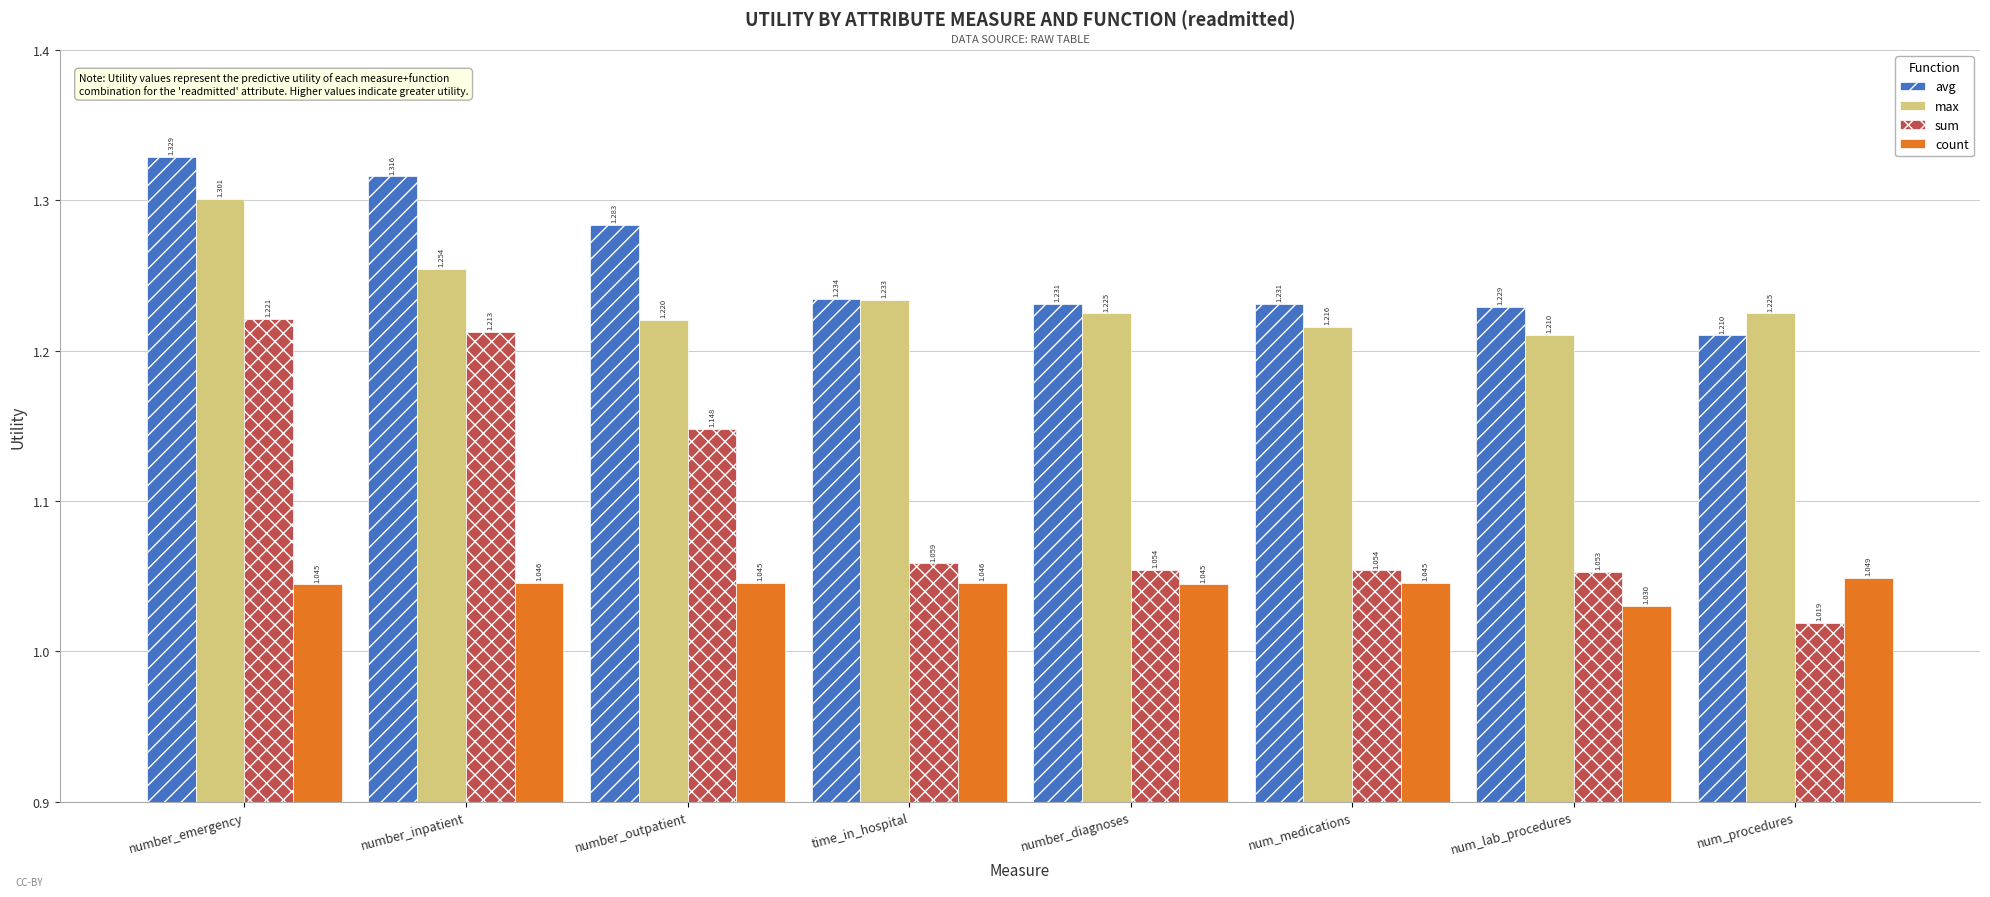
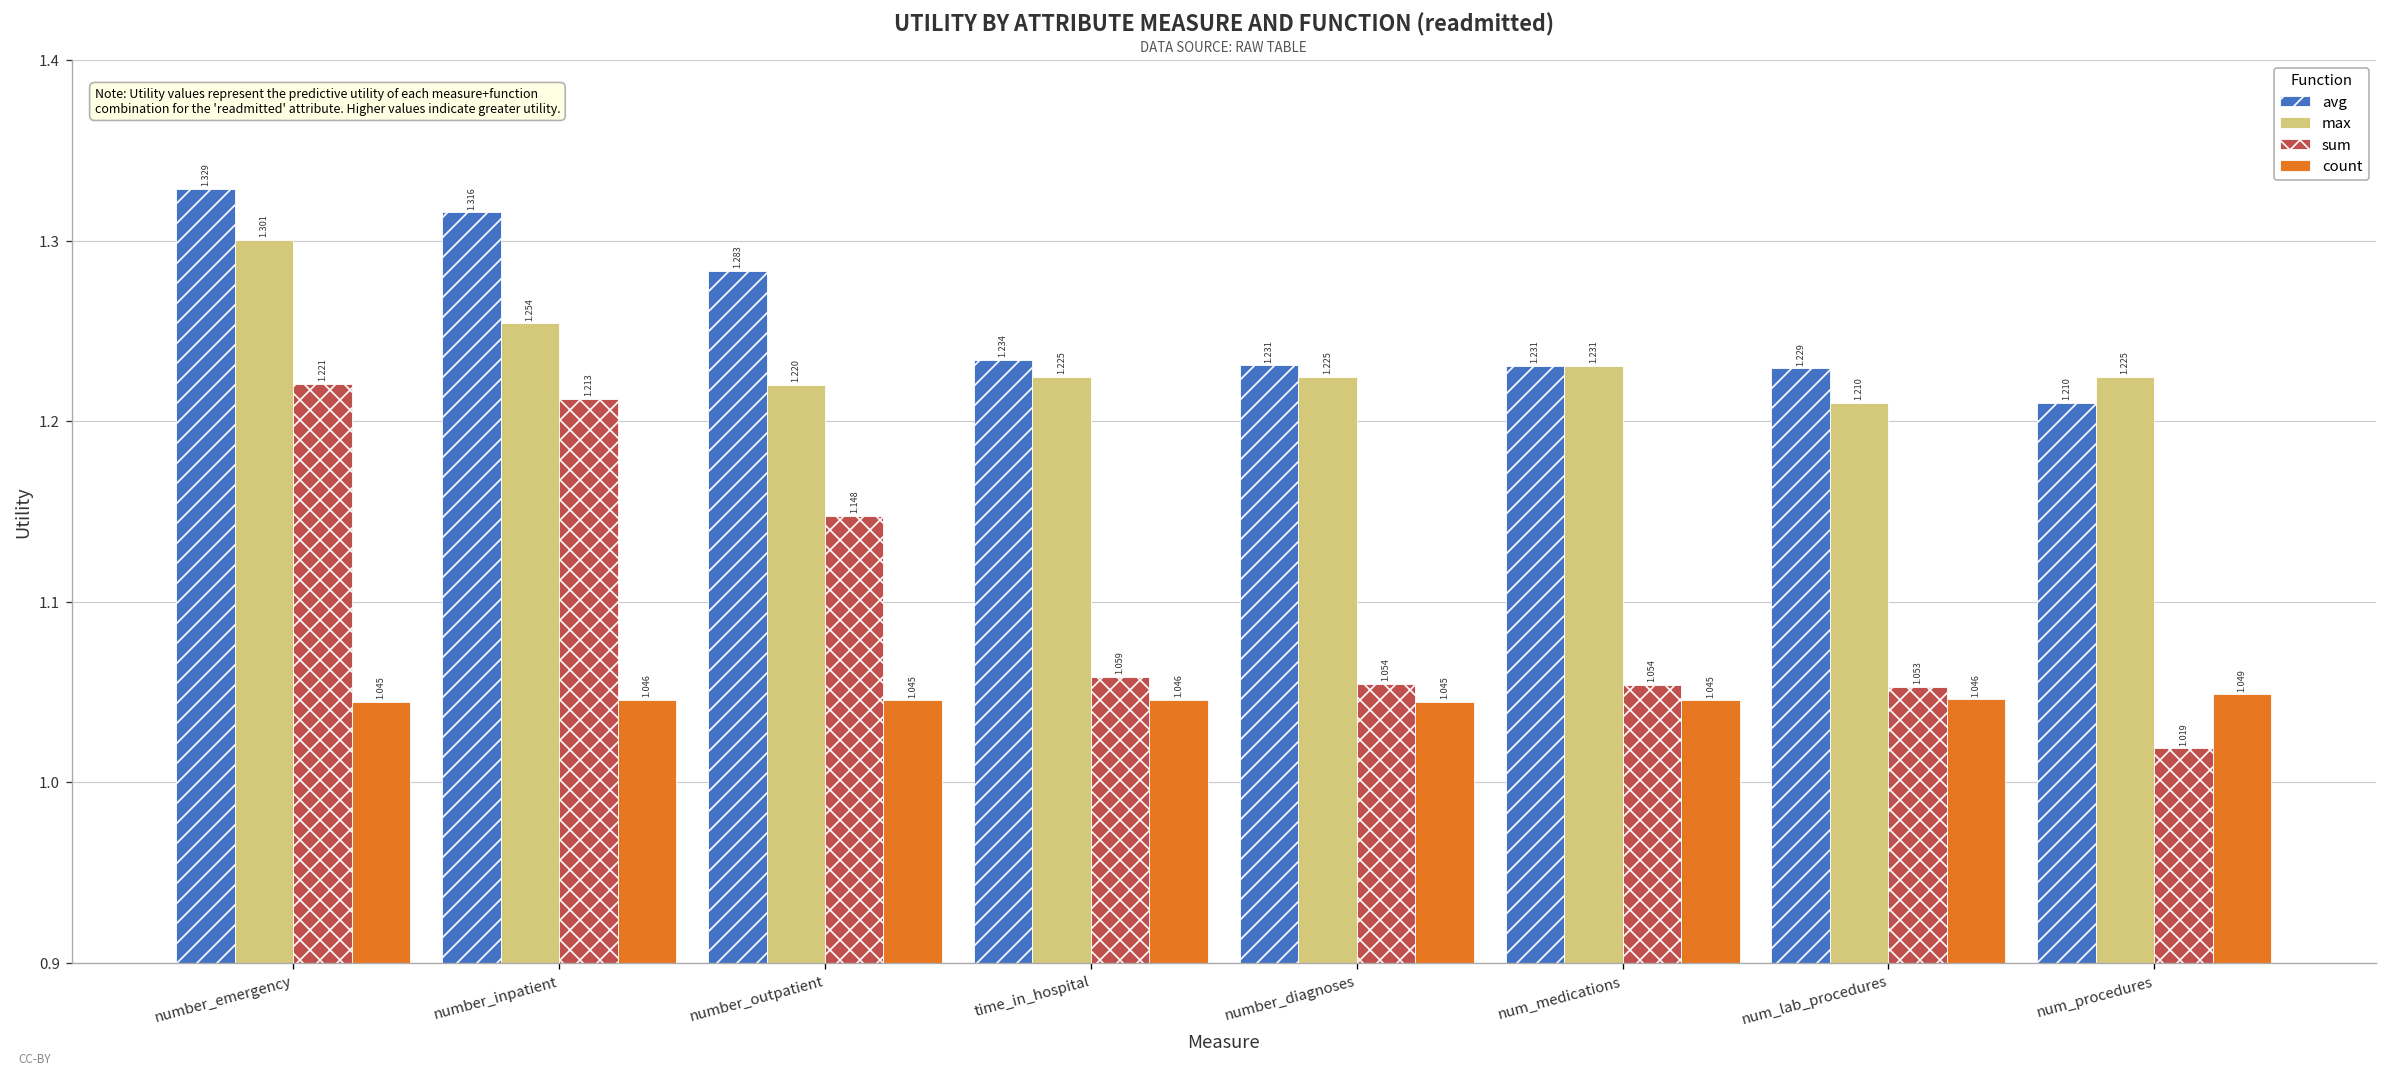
  {
    "avg": {
      "number_emergency": 1.329,
      "number_inpatient": 1.316,
      "number_outpatient": 1.283,
      "time_in_hospital": 1.234,
      "number_diagnoses": 1.231,
      "num_medications": 1.231,
      "num_lab_procedures": 1.229,
      "num_procedures": 1.210
    },
    "max": {
      "number_emergency": 1.301,
      "number_inpatient": 1.254,
      "number_outpatient": 1.220,
-     "time_in_hospital": 1.233,
+     "time_in_hospital": 1.225,
      "number_diagnoses": 1.225,
-     "num_medications": 1.216,
+     "num_medications": 1.231,
      "num_lab_procedures": 1.210,
      "num_procedures": 1.225
    },
    "sum": {
      "number_emergency": 1.221,
      "number_inpatient": 1.213,
      "number_outpatient": 1.148,
      "time_in_hospital": 1.059,
      "number_diagnoses": 1.054,
      "num_medications": 1.054,
      "num_lab_procedures": 1.053,
      "num_procedures": 1.019
    },
    "count": {
      "number_emergency": 1.045,
      "number_inpatient": 1.046,
      "number_outpatient": 1.045,
      "time_in_hospital": 1.046,
      "number_diagnoses": 1.045,
      "num_medications": 1.045,
-     "num_lab_procedures": 1.030,
+     "num_lab_procedures": 1.046,
      "num_procedures": 1.049
    }
  }
